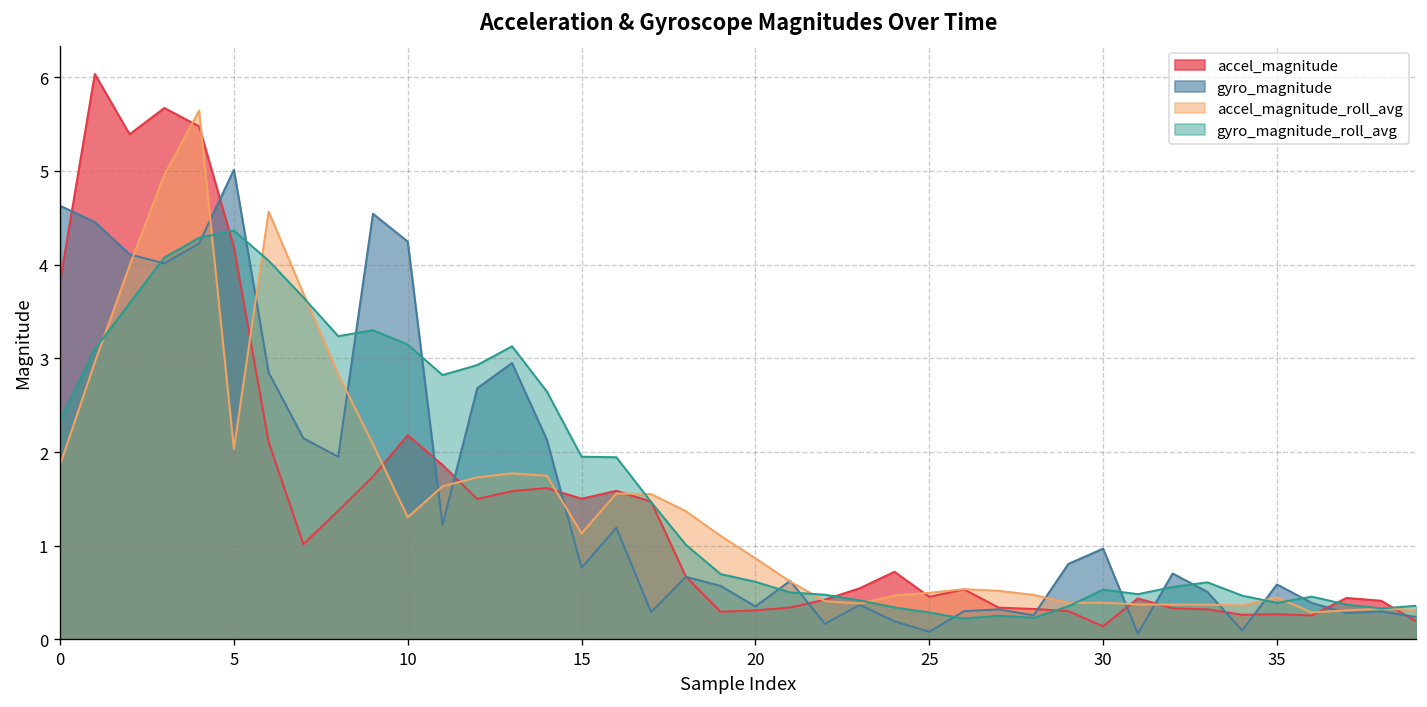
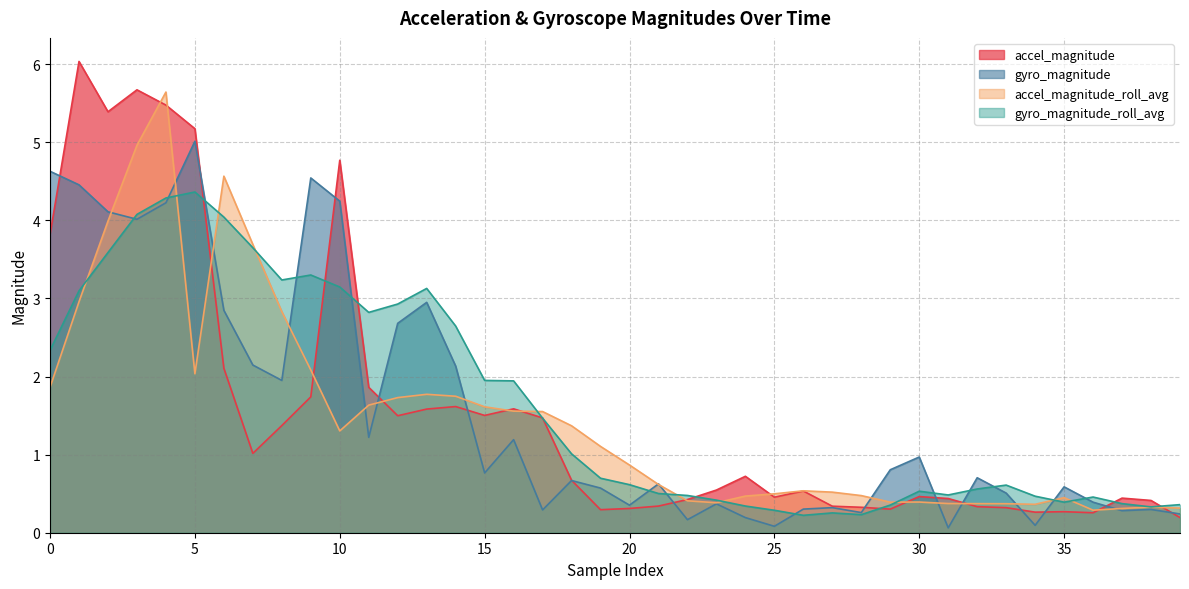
  {
    "accel_magnitude": {
      "0": 3.8,
-     "5": 4.2,
-     "10": 2.2,
+     "5": 5.2,
+     "10": 4.8,
      "15": 1.5,
      "20": 0.3,
      "25": 0.5,
-     "30": 0.1,
+     "30": 0.5,
      "35": 0.3
    },
    "accel_magnitude_roll_avg": {
      "0": 1.9,
      "5": 2.0,
      "10": 1.3,
-     "15": 1.1,
+     "15": 1.6,
      "20": 0.9,
      "25": 0.5,
      "30": 0.4,
      "35": 0.4
    }
  }
